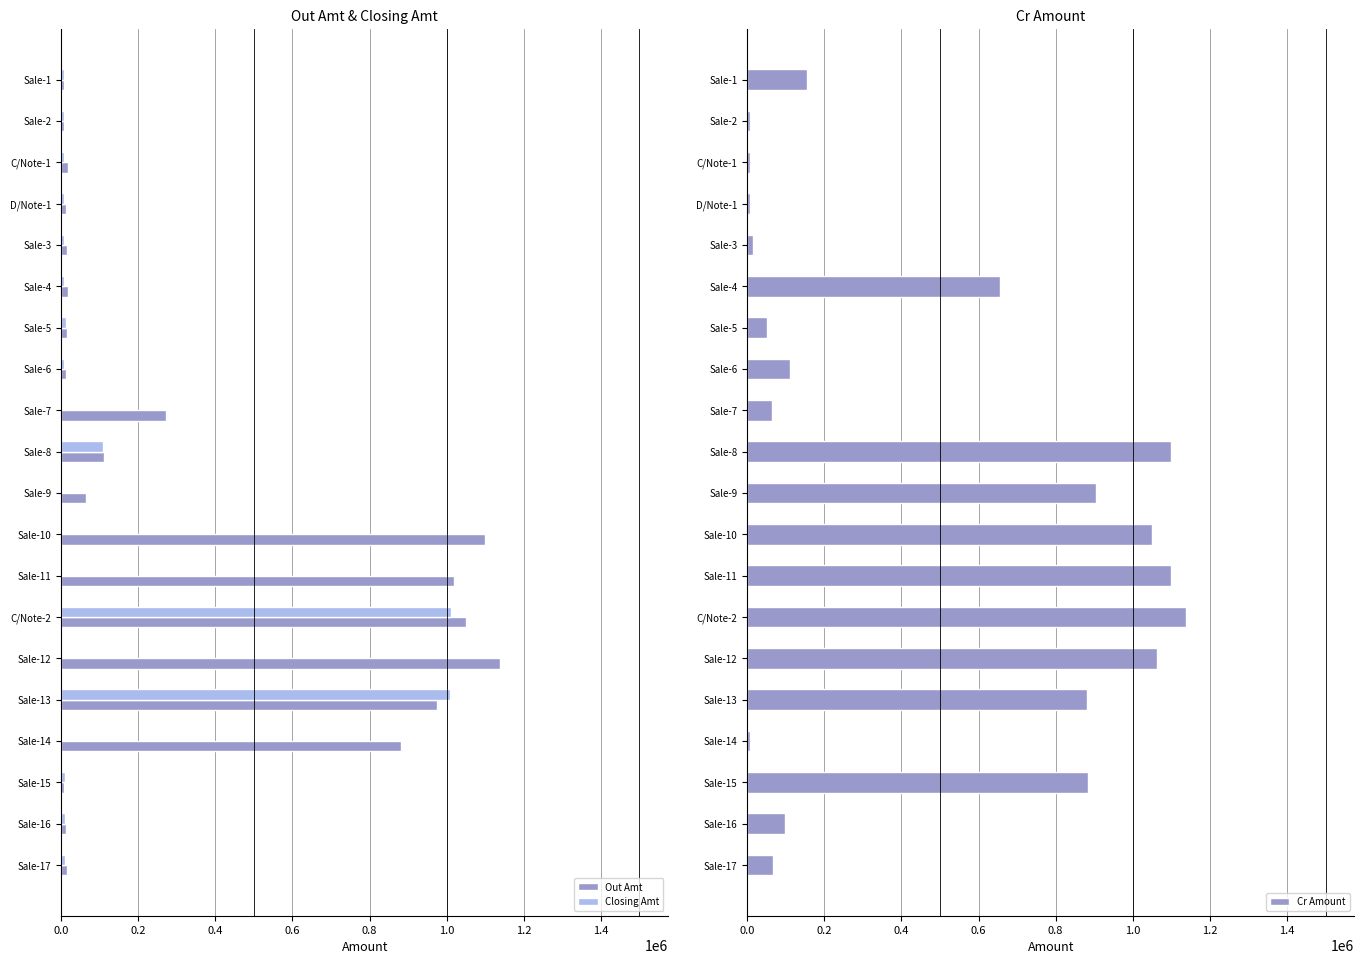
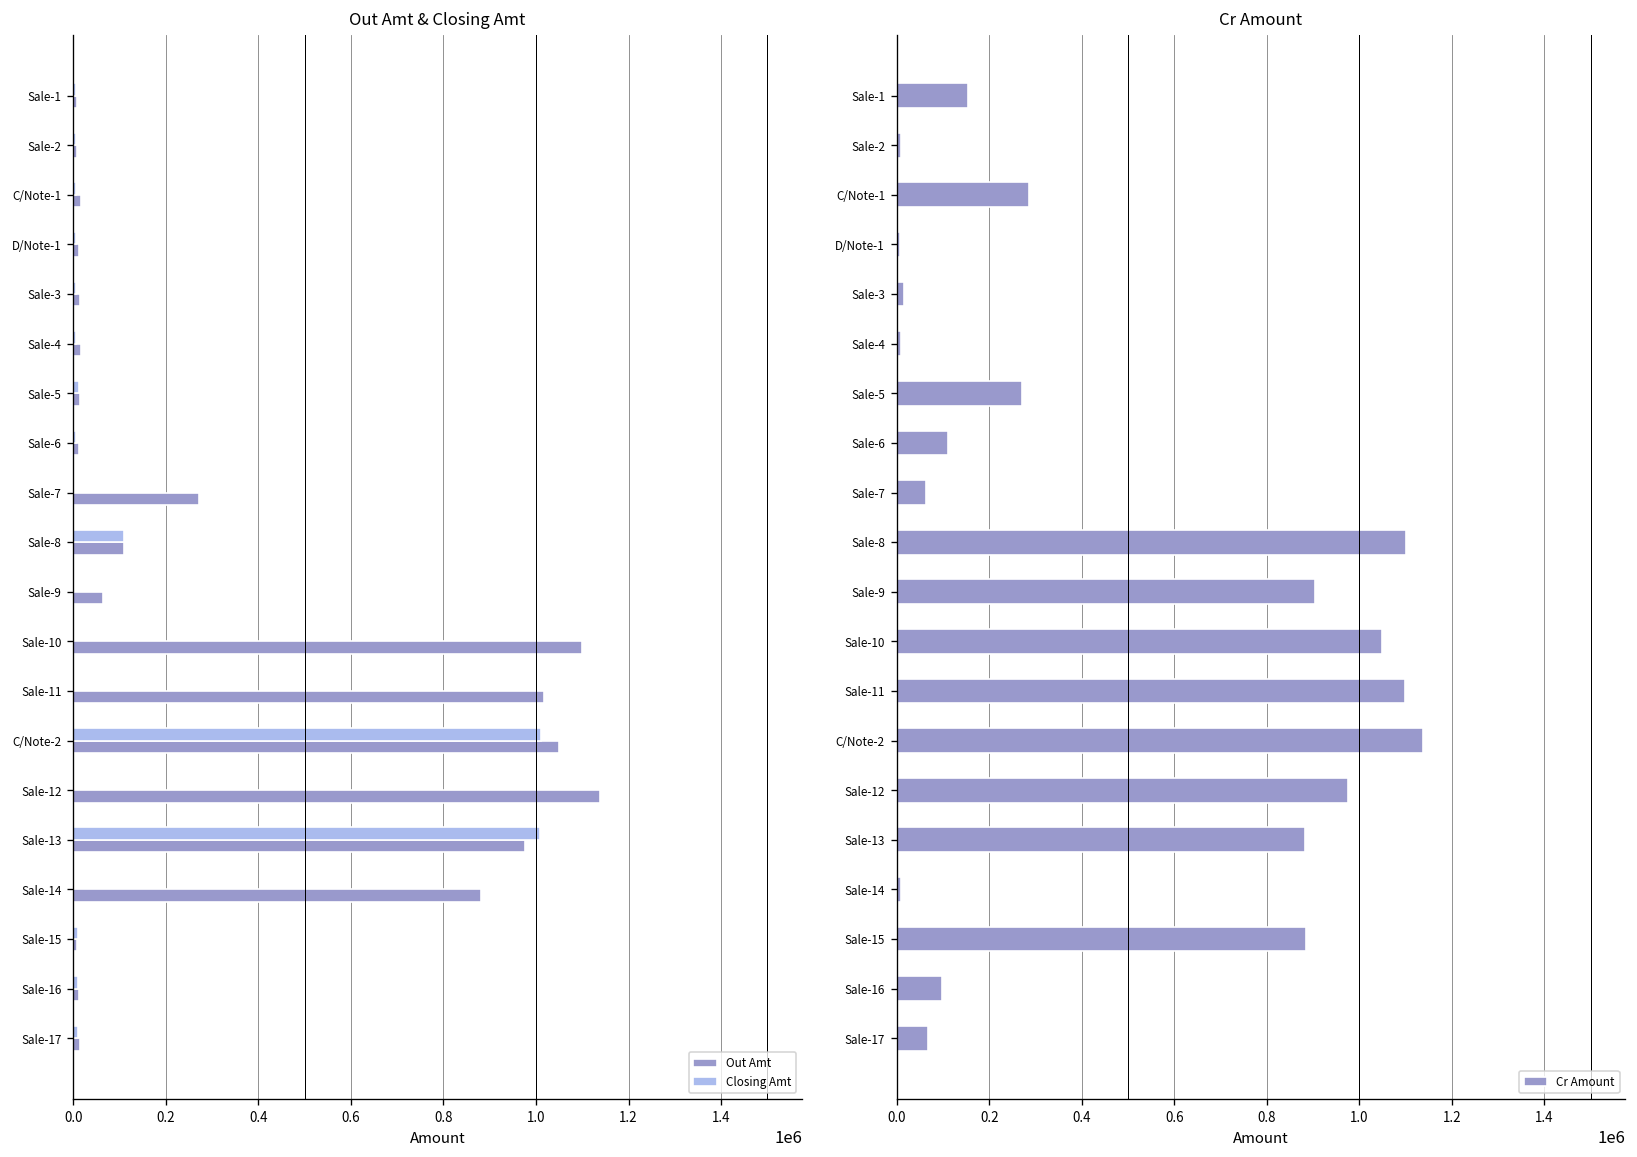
  {
    "Cr Amount": {
      "Sale-1": 160000,
      "Sale-2": 10000,
-     "C/Note-1": 10000,
+     "C/Note-1": 290000,
      "Sale-3": 20000,
-     "Sale-4": 660000,
-     "Sale-5": 50000,
+     "Sale-4": 10000,
+     "Sale-5": 270000,
      "Sale-6": 110000,
      "Sale-7": 60000,
      "Sale-8": 1100000,
      "Sale-9": 900000,
      "Sale-10": 1050000,
      "Sale-11": 1100000,
      "C/Note-2": 1140000,
-     "Sale-12": 1060000,
+     "Sale-12": 980000,
      "Sale-13": 880000,
      "Sale-14": 10000,
      "Sale-15": 880000,
      "Sale-16": 100000,
      "Sale-17": 70000
    }
  }
